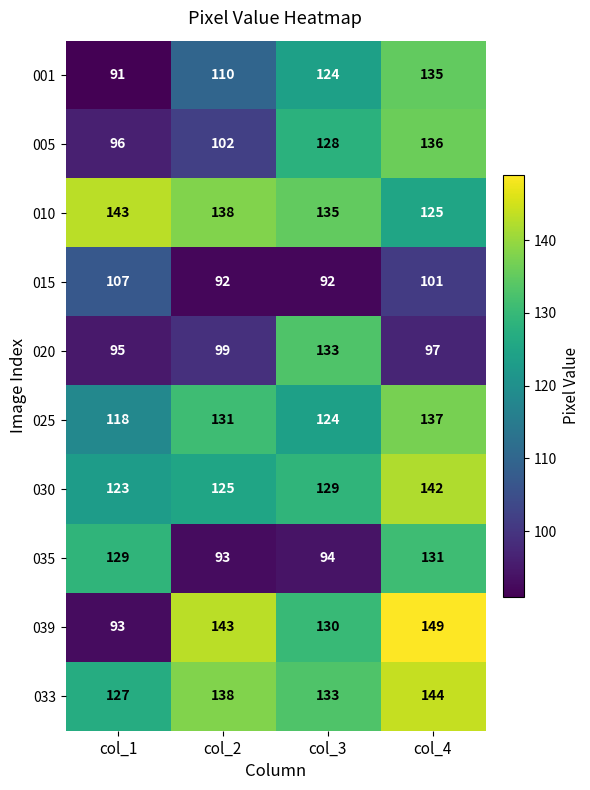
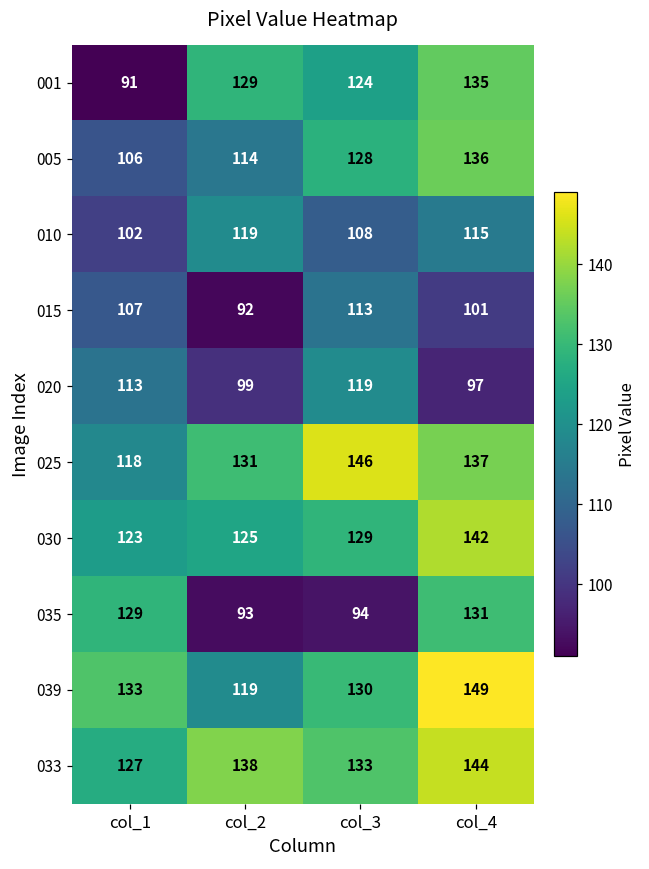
  {
    "001": {
      "col_1": 91,
-     "col_2": 110,
+     "col_2": 129,
      "col_3": 124,
      "col_4": 135
    },
    "005": {
-     "col_1": 96,
-     "col_2": 102,
+     "col_1": 106,
+     "col_2": 114,
      "col_3": 128,
      "col_4": 136
    },
    "010": {
-     "col_1": 143,
-     "col_2": 138,
-     "col_3": 135,
-     "col_4": 125
+     "col_1": 102,
+     "col_2": 119,
+     "col_3": 108,
+     "col_4": 115
    },
    "015": {
      "col_1": 107,
      "col_2": 92,
-     "col_3": 92,
+     "col_3": 113,
      "col_4": 101
    },
    "020": {
-     "col_1": 95,
+     "col_1": 113,
      "col_2": 99,
-     "col_3": 133,
+     "col_3": 119,
      "col_4": 97
    },
    "025": {
      "col_1": 118,
      "col_2": 131,
-     "col_3": 124,
+     "col_3": 146,
      "col_4": 137
    },
    "030": {
      "col_1": 123,
      "col_2": 125,
      "col_3": 129,
      "col_4": 142
    },
    "035": {
      "col_1": 129,
      "col_2": 93,
      "col_3": 94,
      "col_4": 131
    },
    "039": {
-     "col_1": 93,
-     "col_2": 143,
+     "col_1": 133,
+     "col_2": 119,
      "col_3": 130,
      "col_4": 149
    },
    "033": {
      "col_1": 127,
      "col_2": 138,
      "col_3": 133,
      "col_4": 144
    }
  }
